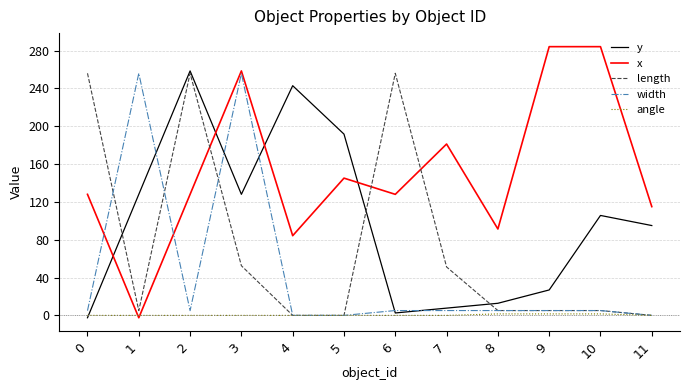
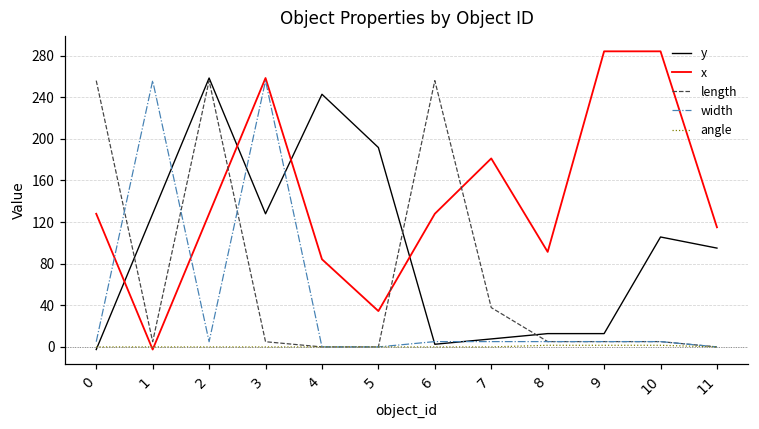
  {
    "y": {
      "1": 130,
      "3": 130,
      "4": 240,
      "5": 190,
      "8": 10,
-     "9": 30,
+     "9": 10,
      "10": 110,
      "11": 100
    },
    "x": {
      "0": 130,
      "2": 130,
      "4": 80,
-     "5": 150,
+     "5": 30,
      "6": 130,
      "7": 180,
      "8": 90,
      "9": 280,
      "10": 280,
      "11": 120
    },
    "length": {
      "0": 260,
      "1": 10,
-     "3": 50,
+     "3": 10,
      "6": 260,
-     "7": 50
+     "7": 40
    },
    "width": {
      "0": 10,
      "1": 260,
      "2": 10
    },
    "angle": {
      "2": 0,
      "3": 0,
      "7": 0,
      "8": 0,
      "9": 0,
      "10": 0
    }
  }
